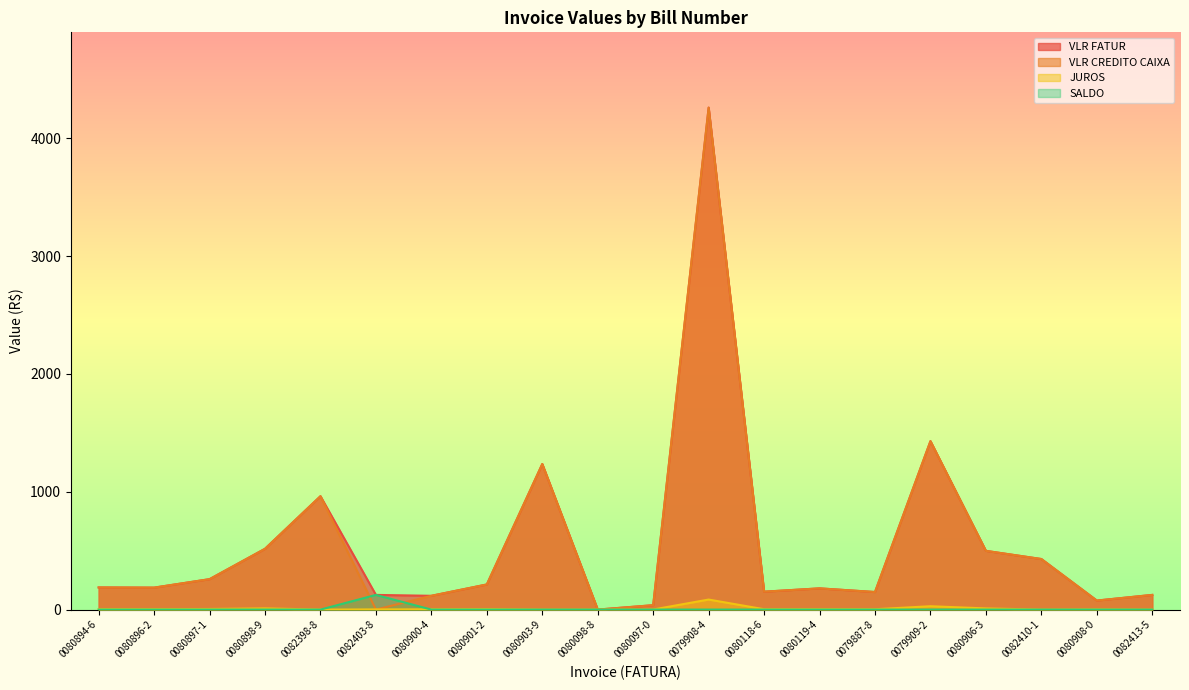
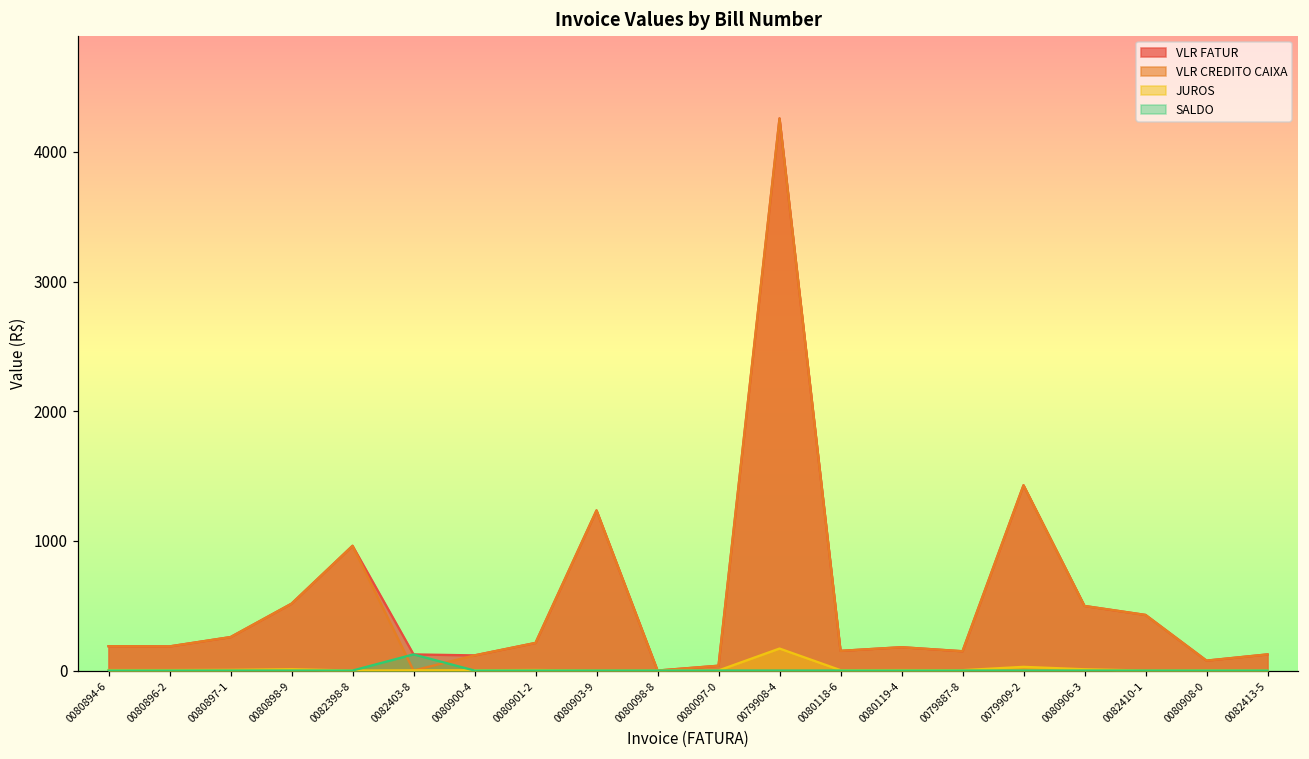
  {
    "JUROS": {
-     "0079908-4": 90,
+     "0079908-4": 170,
      "0079909-2": 30
    },
    "SALDO": {
      "0079908-4": 0,
      "0079909-2": 0
    }
  }
